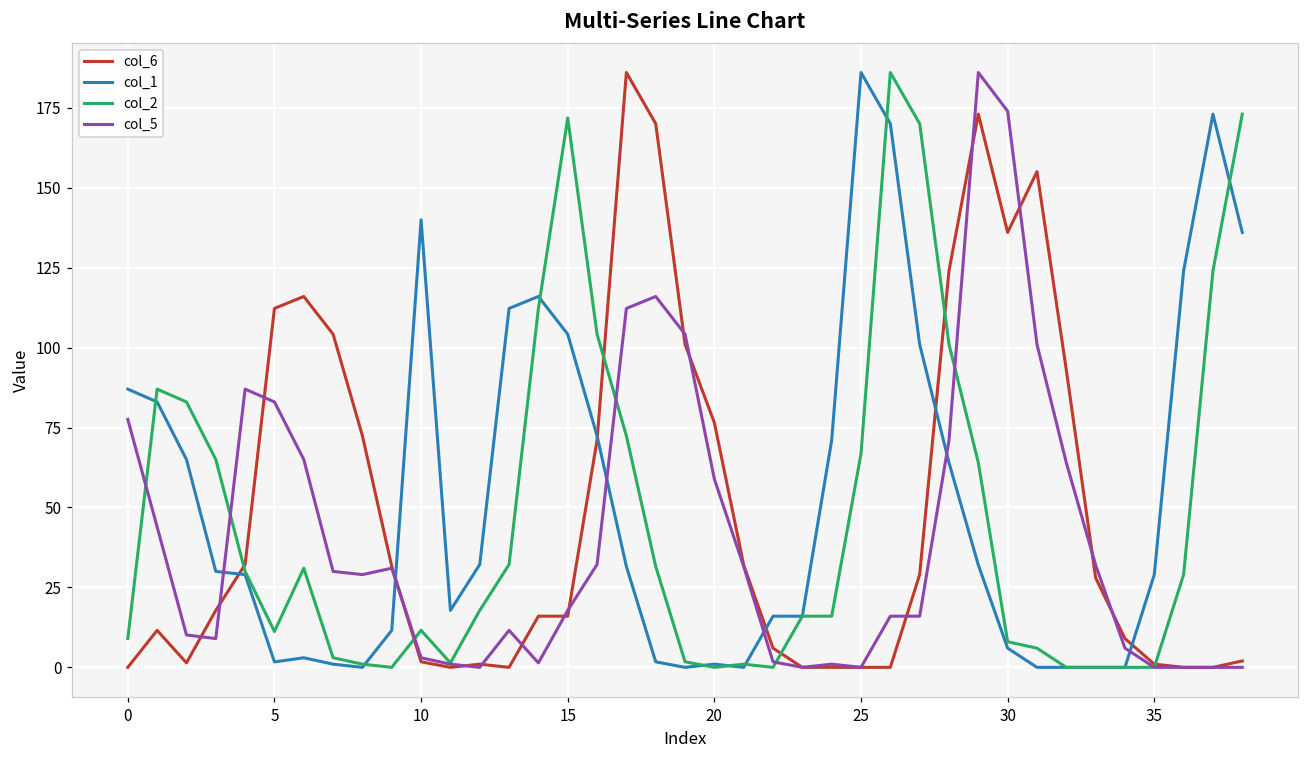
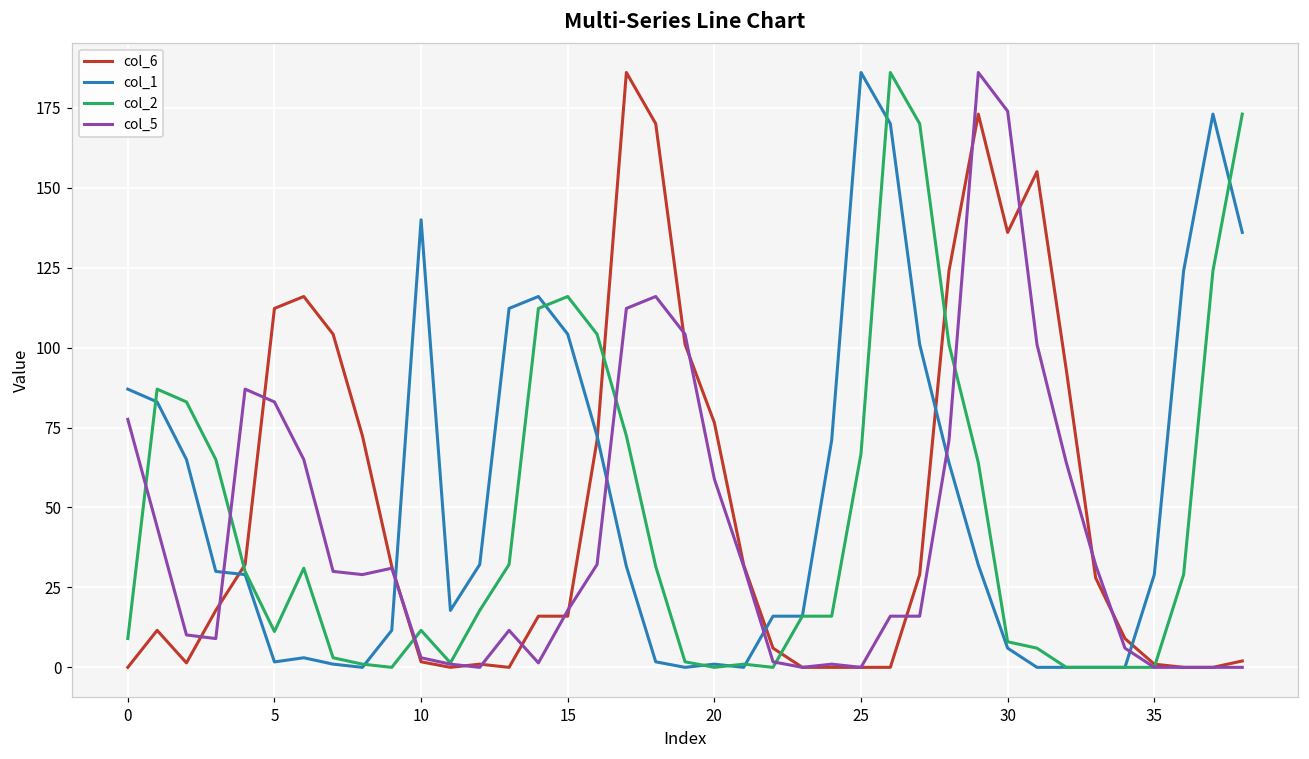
  {
    "col_6": {
      "0": 0,
      "5": 112,
      "10": 2,
      "15": 16,
      "20": 77,
      "30": 136,
      "35": 1
    },
    "col_1": {
      "0": 87,
      "5": 2,
      "10": 140,
      "15": 104,
      "20": 1,
      "25": 186,
      "30": 6,
      "35": 29
    },
    "col_2": {
      "0": 9,
      "5": 11,
      "10": 12,
-     "15": 172,
+     "15": 116,
      "20": 0,
      "25": 67,
      "30": 8
    },
    "col_5": {
      "0": 78,
      "5": 83,
      "10": 3,
      "15": 18,
      "20": 59,
      "30": 174
    }
  }
